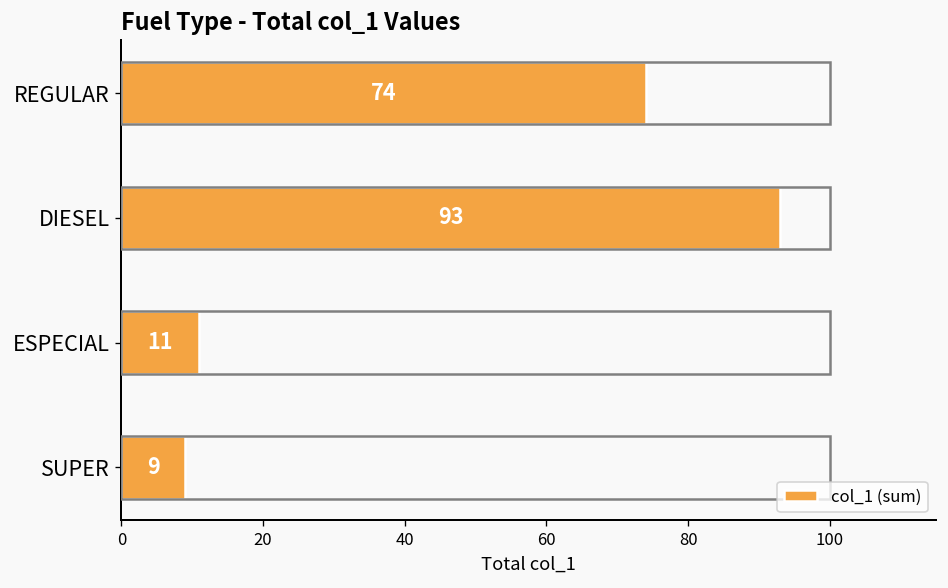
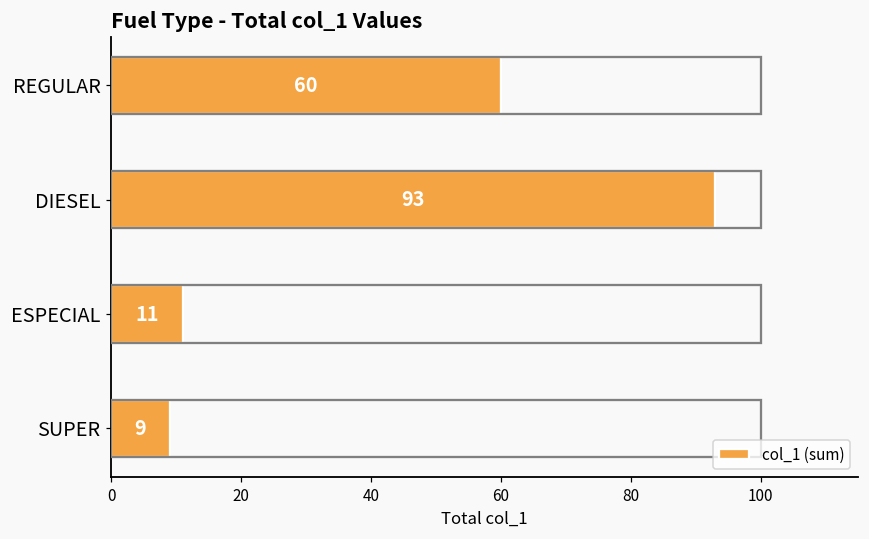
  {
-   "REGULAR": 74,
+   "REGULAR": 60,
    "DIESEL": 93,
    "ESPECIAL": 11,
    "SUPER": 9
  }
